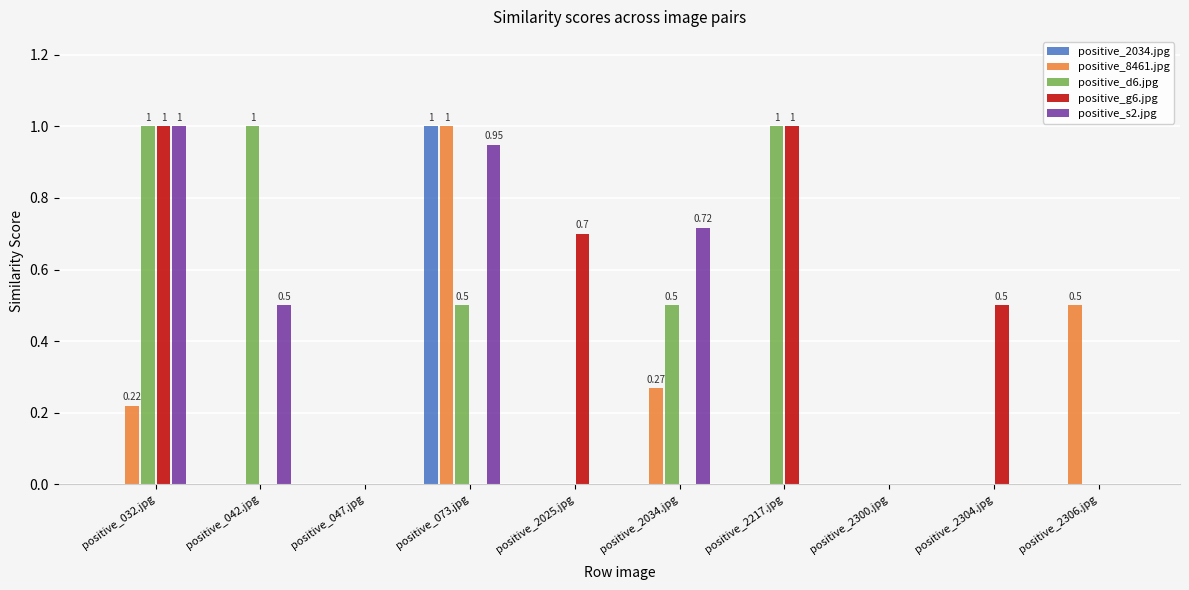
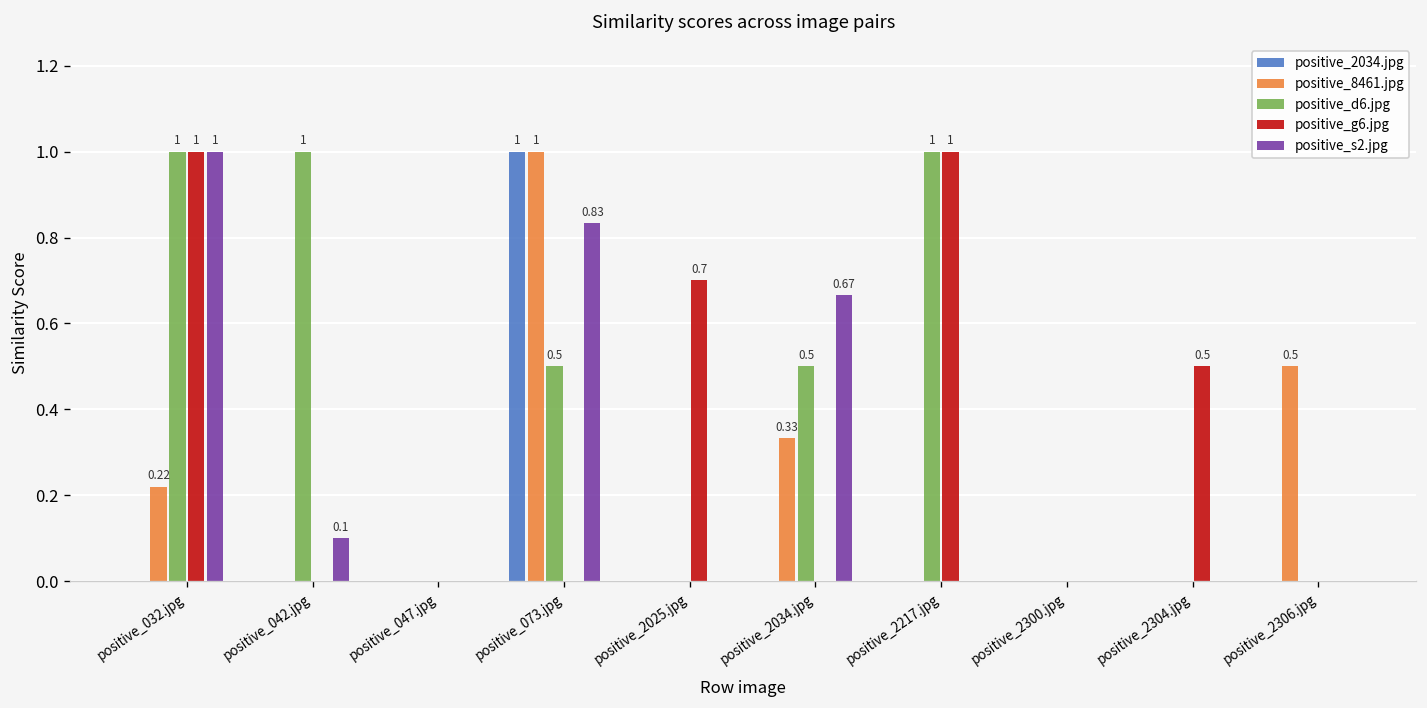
  {
    "positive_2034.jpg": {
      "positive_073.jpg": 1
    },
    "positive_8461.jpg": {
      "positive_032.jpg": 0.22,
      "positive_073.jpg": 1,
-     "positive_2034.jpg": 0.27,
+     "positive_2034.jpg": 0.33,
      "positive_2306.jpg": 0.5
    },
    "positive_d6.jpg": {
      "positive_032.jpg": 1,
      "positive_042.jpg": 1,
      "positive_073.jpg": 0.5,
      "positive_2034.jpg": 0.5,
      "positive_2217.jpg": 1
    },
    "positive_g6.jpg": {
      "positive_032.jpg": 1,
      "positive_2025.jpg": 0.7,
      "positive_2217.jpg": 1,
      "positive_2304.jpg": 0.5
    },
    "positive_s2.jpg": {
      "positive_032.jpg": 1,
-     "positive_042.jpg": 0.5,
-     "positive_073.jpg": 0.95,
-     "positive_2034.jpg": 0.72
+     "positive_042.jpg": 0.1,
+     "positive_073.jpg": 0.83,
+     "positive_2034.jpg": 0.67
    }
  }
